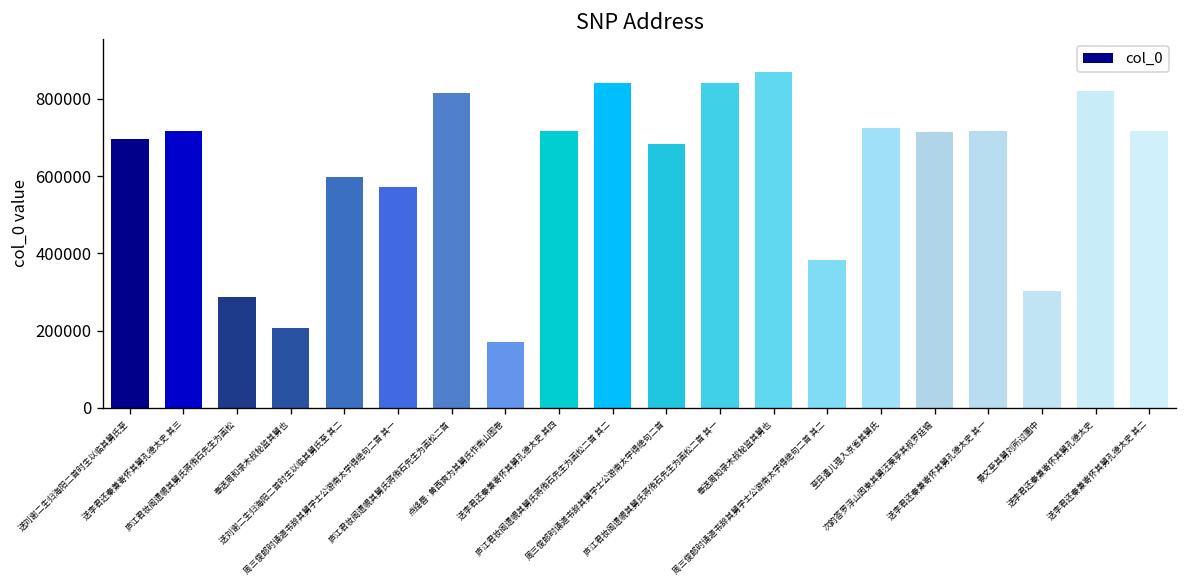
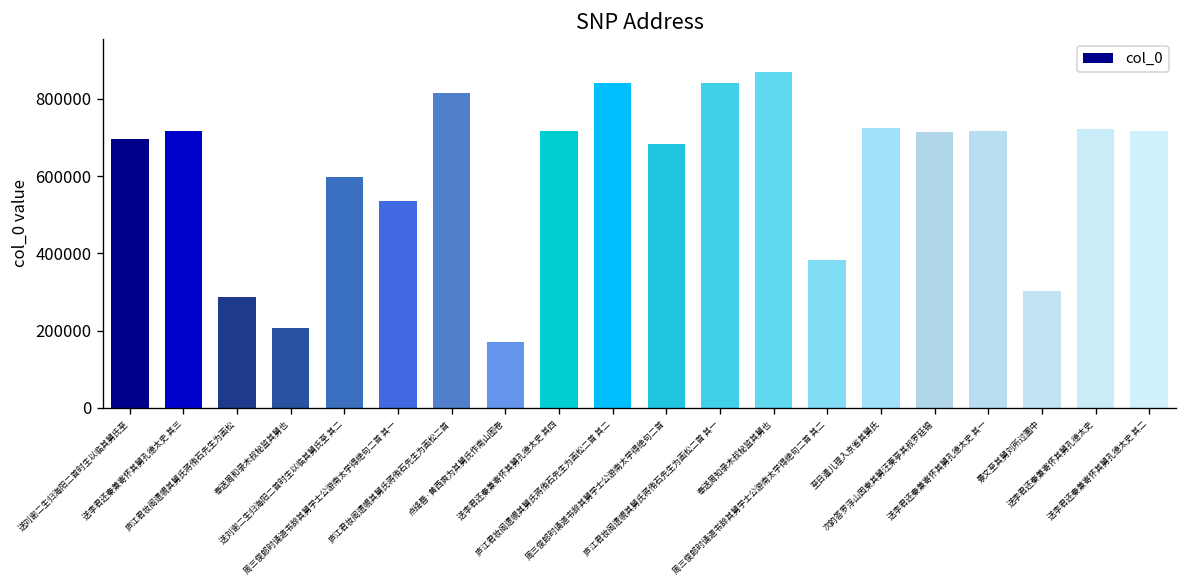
  {
    "送刘谢二生归海阳二首时生以临其舅氏至": 700000,
    "送李君还秦兼寄怀其舅孔德太史 其三": 720000,
    "庐江君妆阁遗幌其舅氏蒋侑石先生为画松": 290000,
    "奉送周和录木叔秘监其舅也": 210000,
    "送刘谢二生归海阳二首时生以临其舅氏至 其二": 600000,
-   "周三俊郎时诵道书辞其舅学士公游南太学得绝句二首 其一": 570000,
+   "周三俊郎时诵道书辞其舅学士公游南太学得绝句二首 其一": 540000,
    "庐江君妆阁遗幌其舅氏蒋侑石先生为画松二首": 810000,
    "点绛唇·黄西爽为其舅氏作南山图卷": 170000,
    "送李君还秦兼寄怀其舅孔德太史 其四": 720000,
    "庐江君妆阁遗幌其舅氏蒋侑石先生为画松二首 其二": 840000,
    "周三俊郎时诵道书辞其舅学士公游南太学得绝句二首": 680000,
    "庐江君妆阁遗幌其舅氏蒋侑石先生为画松二首 其一": 840000,
    "奉送周知录木叔秘监其舅也": 870000,
    "周三俊郎时诵道书辞其舅学士公游南太学得绝句二首 其二": 380000,
    "至日遣儿理入京省其舅氏": 720000,
    "次韵答罗浮山因柬其舅汪栗亭其叔罗廷锡": 710000,
    "送李君还秦兼寄怀其舅孔德太史 其一": 720000,
    "景文至其舅刘所过圜中": 300000,
-   "送李君还秦兼寄怀其舅孔德太史": 820000,
+   "送李君还秦兼寄怀其舅孔德太史": 720000,
    "送李君还秦兼寄怀其舅孔德太史 其二": 720000
  }
